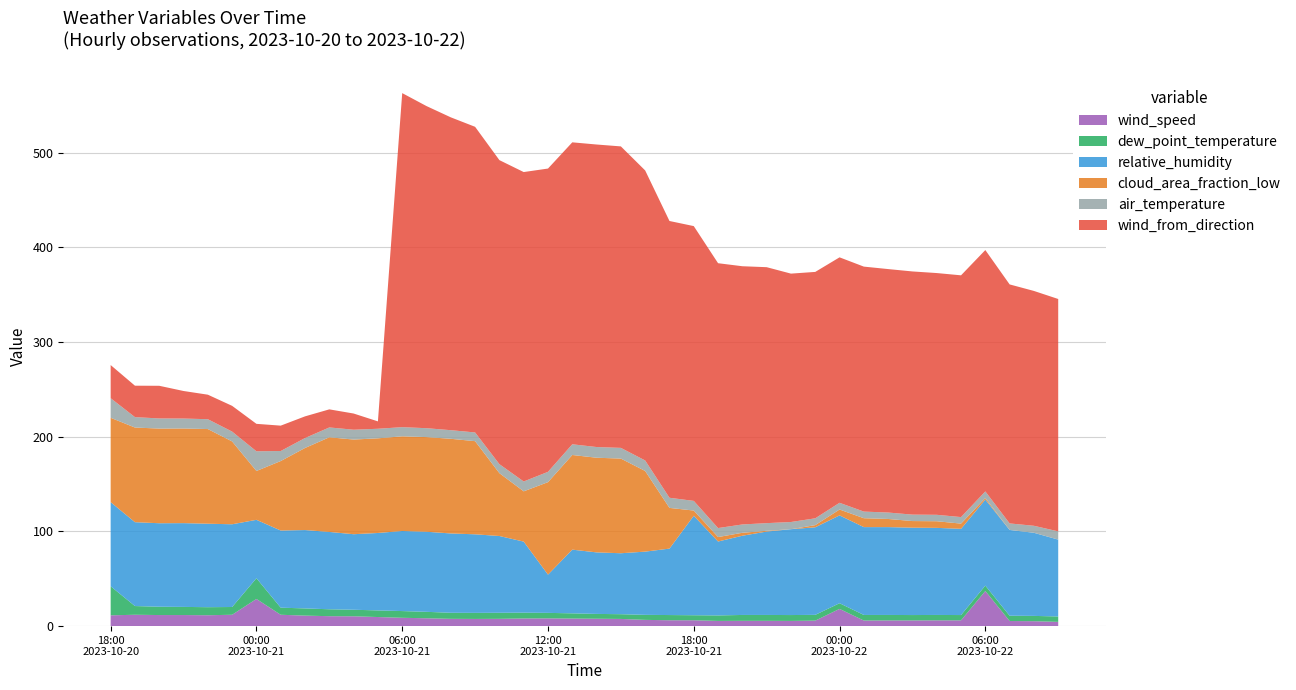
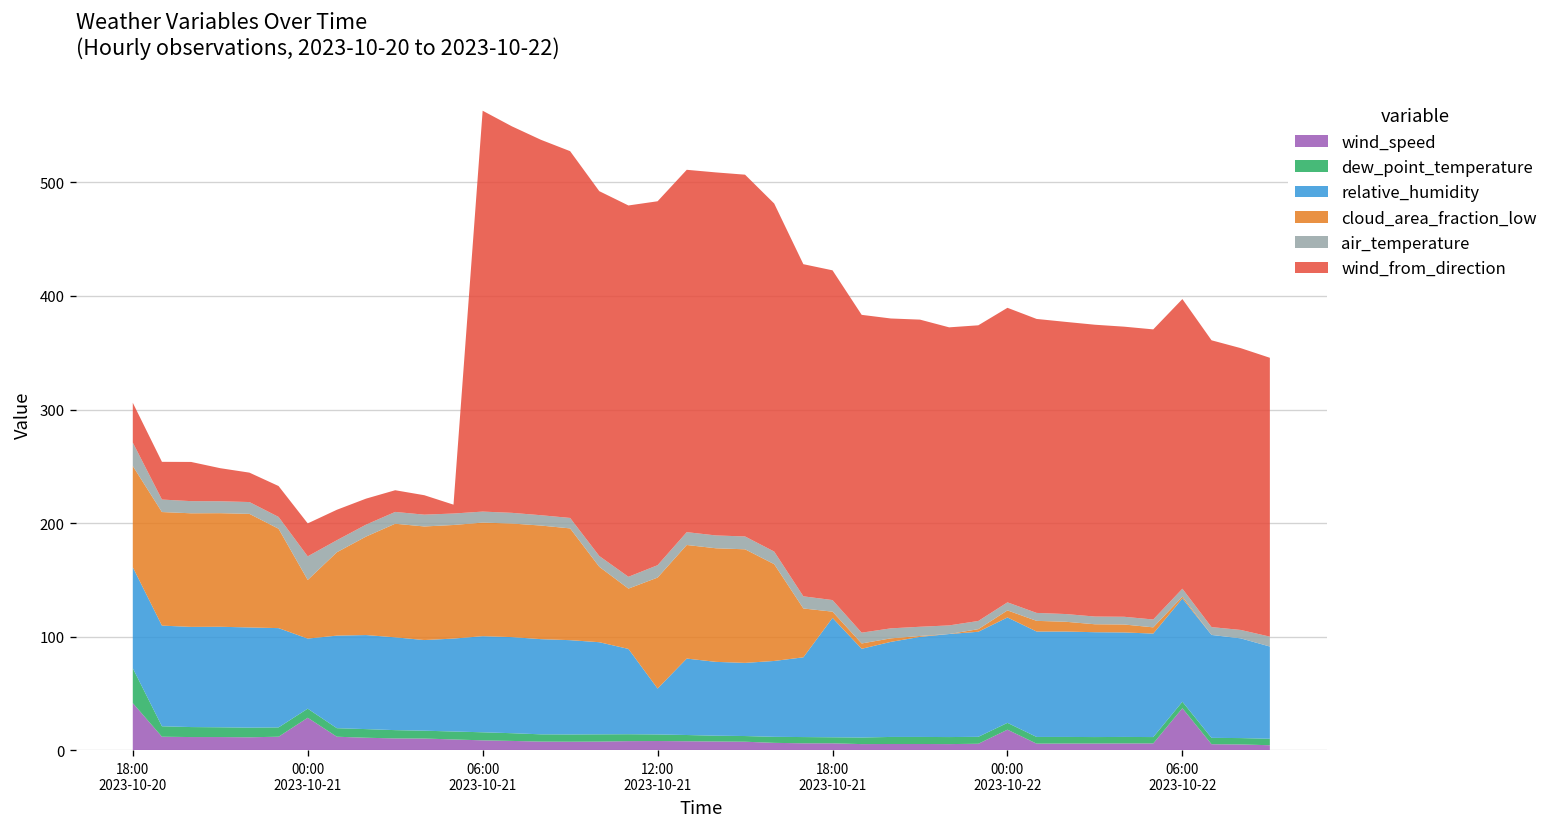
  {
    "wind_speed": {
-     "18:00 2023-10-20": 10,
+     "18:00 2023-10-20": 40,
      "00:00 2023-10-21": 30,
      "06:00 2023-10-21": 10,
      "12:00 2023-10-21": 10,
      "18:00 2023-10-21": 10,
      "00:00 2023-10-22": 20,
      "06:00 2023-10-22": 40
    },
    "dew_point_temperature": {
      "18:00 2023-10-20": 30,
-     "00:00 2023-10-21": 20,
+     "00:00 2023-10-21": 10,
      "06:00 2023-10-21": 10,
      "12:00 2023-10-21": 10,
      "18:00 2023-10-21": 10,
      "00:00 2023-10-22": 10,
      "06:00 2023-10-22": 10
    },
    "relative_humidity": {
      "18:00 2023-10-20": 90,
      "00:00 2023-10-21": 60,
      "06:00 2023-10-21": 80,
      "12:00 2023-10-21": 40,
      "18:00 2023-10-21": 110,
      "00:00 2023-10-22": 90
    },
    "air_temperature": {
      "18:00 2023-10-20": 20,
      "00:00 2023-10-21": 20,
      "06:00 2023-10-21": 10,
      "12:00 2023-10-21": 10,
      "18:00 2023-10-21": 10,
      "00:00 2023-10-22": 10,
      "06:00 2023-10-22": 10
    }
  }
